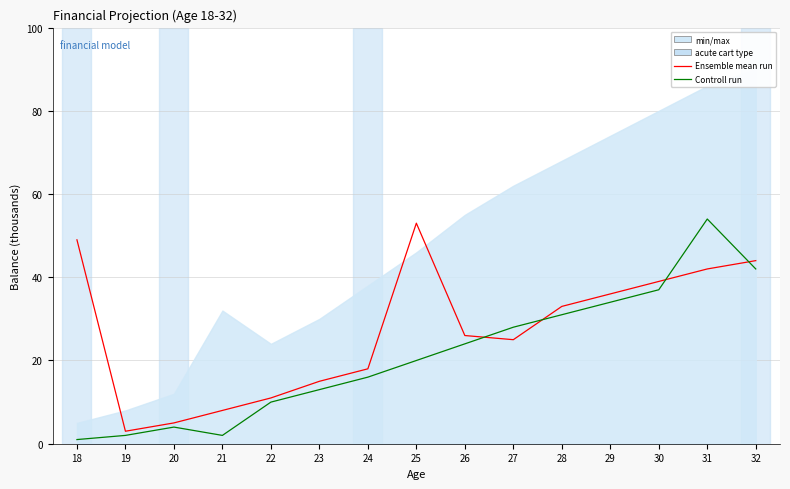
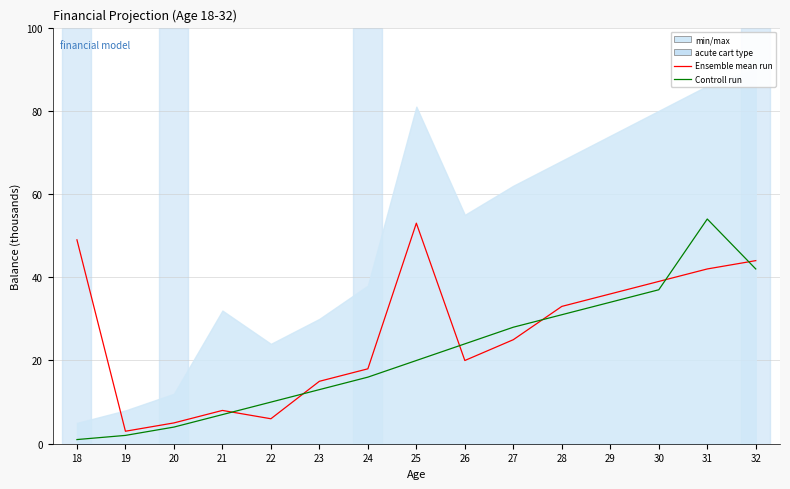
  {
    "Ensemble mean run": {
      "18": 49,
      "19": 3,
      "20": 5,
      "21": 8,
-     "22": 11,
+     "22": 6,
      "23": 15,
      "24": 18,
      "25": 53,
-     "26": 26,
+     "26": 20,
      "27": 25,
      "28": 33,
      "29": 36,
      "30": 39,
      "31": 42,
      "32": 44
    },
    "min/max": {
      "18": 5,
      "19": 8,
      "20": 12,
      "21": 32,
      "22": 24,
      "23": 30,
      "24": 38,
-     "25": 46,
+     "25": 81,
      "26": 55,
      "27": 62,
      "28": 68,
      "29": 74,
      "30": 80
    },
    "Controll run": {
      "18": 1,
      "19": 2,
      "20": 4,
-     "21": 2,
+     "21": 7,
      "22": 10,
      "23": 13,
      "24": 16,
      "25": 20,
      "26": 24,
      "27": 28,
      "28": 31,
      "29": 34,
      "30": 37,
      "31": 54,
      "32": 42
    }
  }
